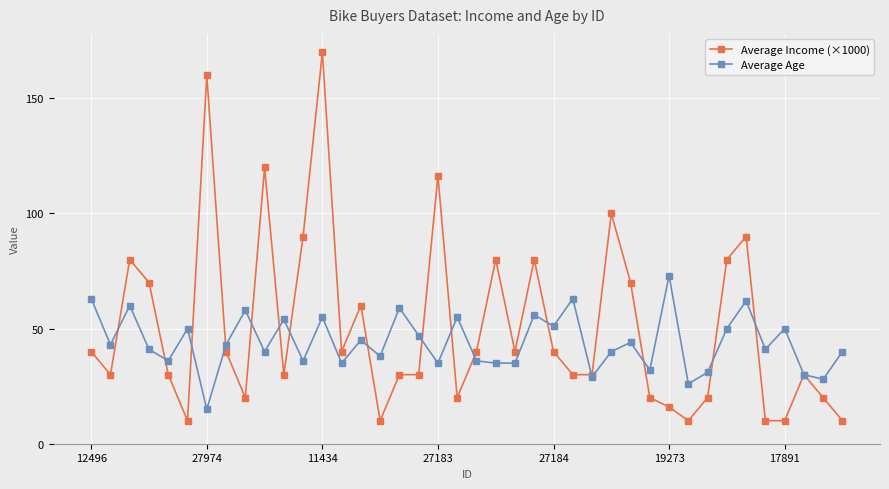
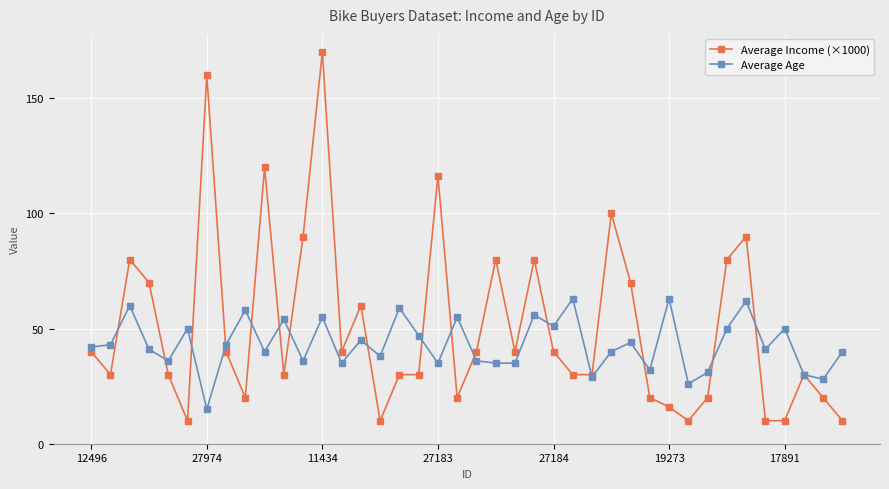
  {
    "Average Income (×1000)": {
      "12496": 40,
      "27974": 160,
      "11434": 170,
      "27183": 116,
      "27184": 40,
      "19273": 16,
      "17891": 10
    },
    "Average Age": {
-     "12496": 63,
+     "12496": 42,
      "27974": 15,
      "11434": 55,
      "27183": 35,
      "27184": 51,
-     "19273": 73,
+     "19273": 63,
      "17891": 50
    }
  }
